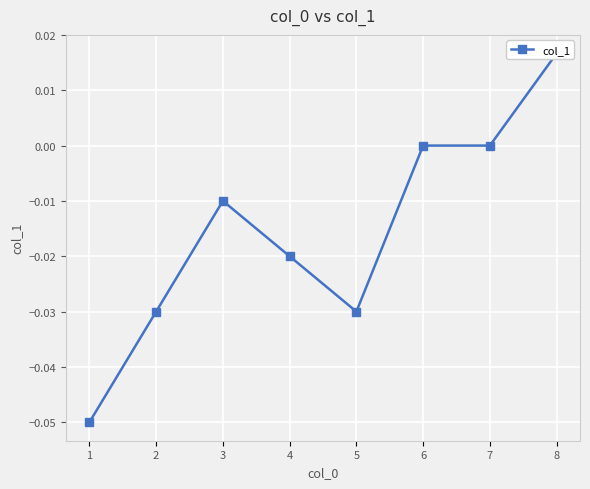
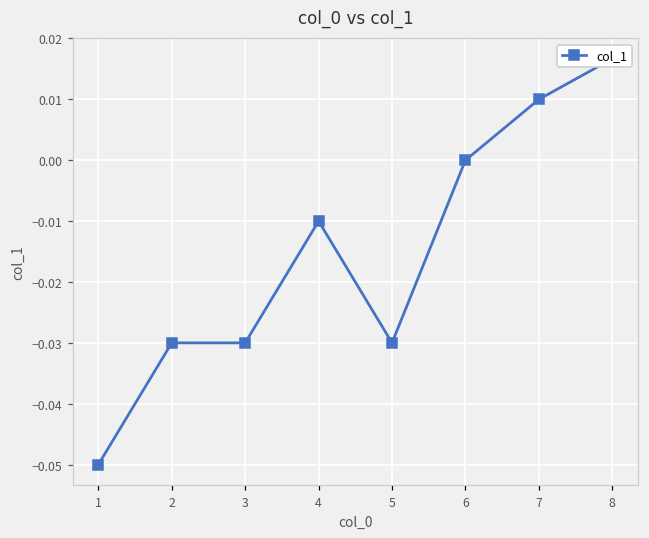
  {
    "1": -0.05,
    "2": -0.03,
-   "3": -0.01,
-   "4": -0.02,
+   "3": -0.03,
+   "4": -0.01,
    "5": -0.03,
    "6": 0.00,
-   "7": 0.00
+   "7": 0.01
  }
